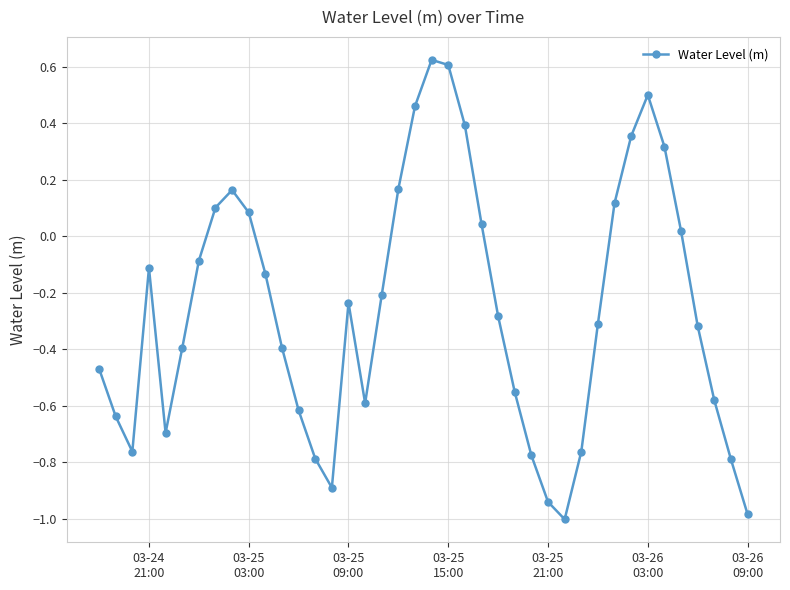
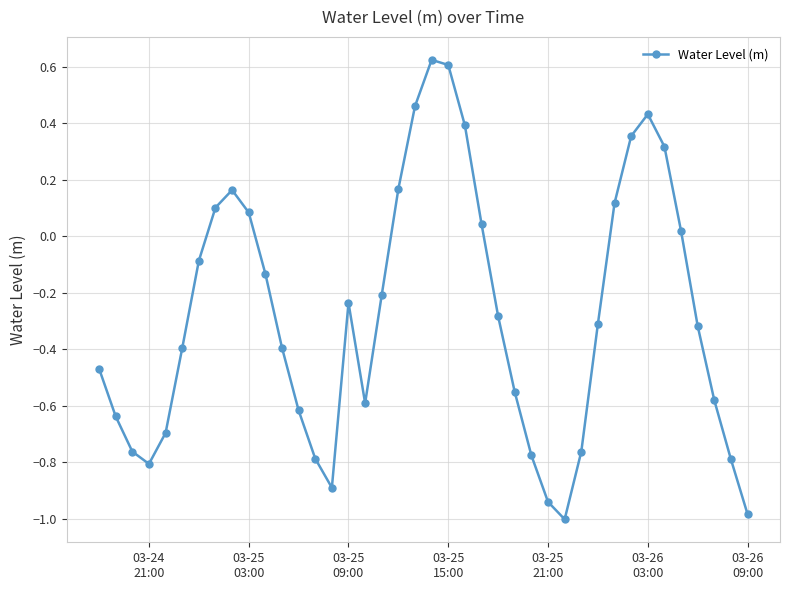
  {
-   "03-24 21:00": -0.11,
+   "03-24 21:00": -0.81,
    "03-25 03:00": 0.08,
    "03-25 09:00": -0.24,
    "03-25 15:00": 0.61,
    "03-25 21:00": -0.94,
-   "03-26 03:00": 0.50,
+   "03-26 03:00": 0.43,
    "03-26 09:00": -0.98
  }
